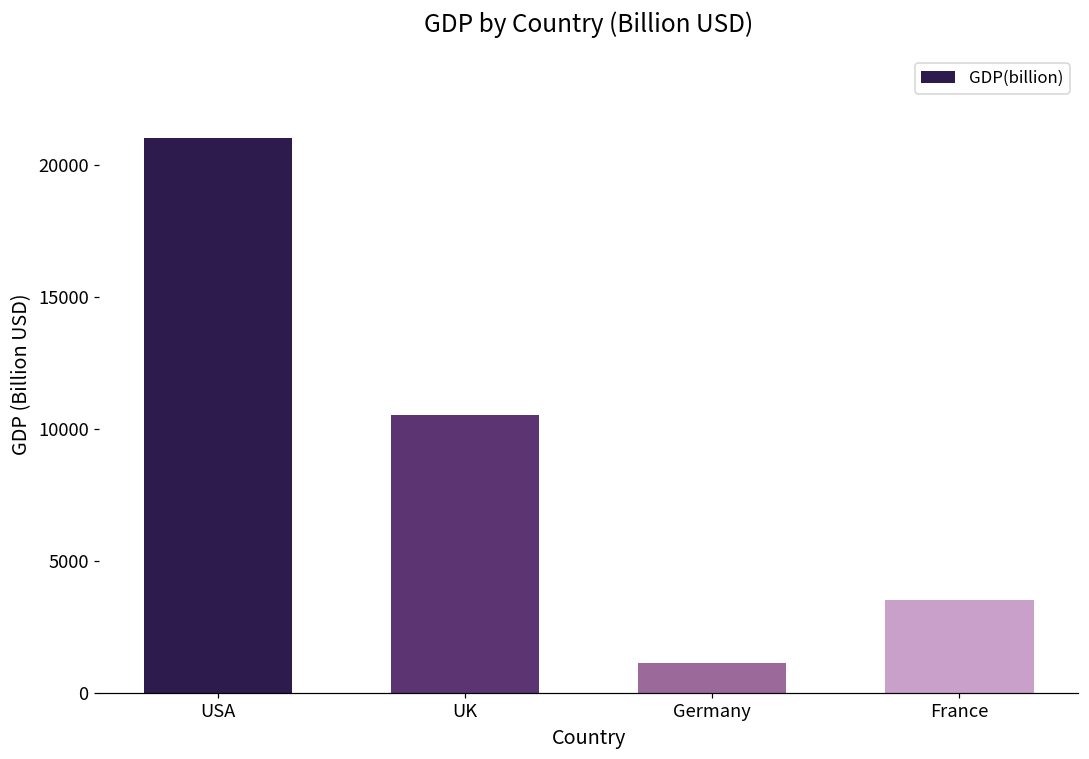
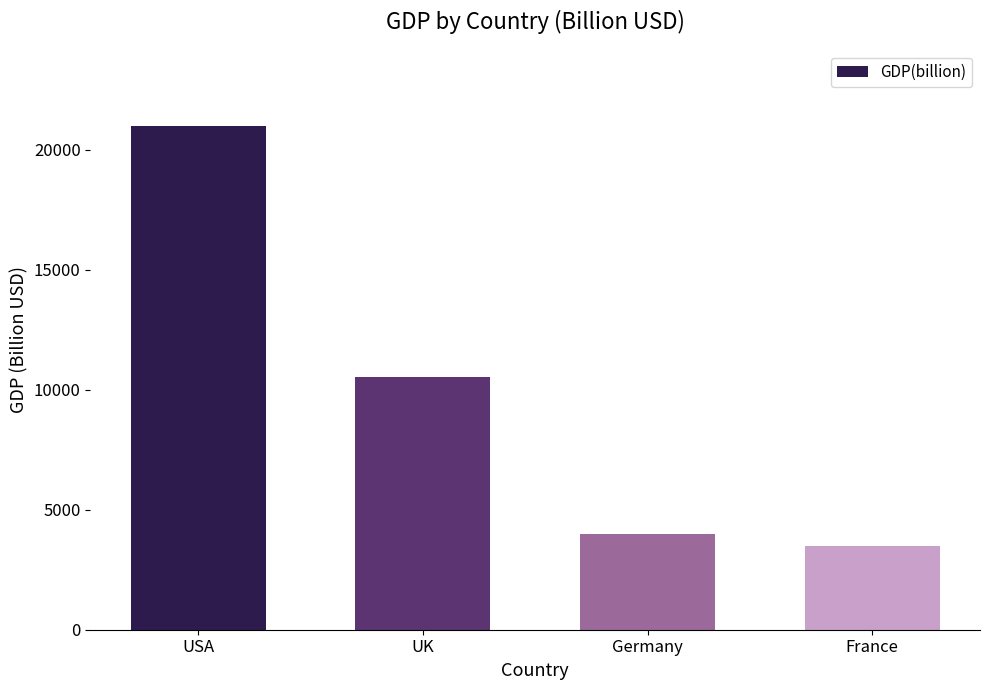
  {
    "USA": 21000,
    "UK": 10500,
-   "Germany": 1100,
+   "Germany": 4000,
    "France": 3500
  }
